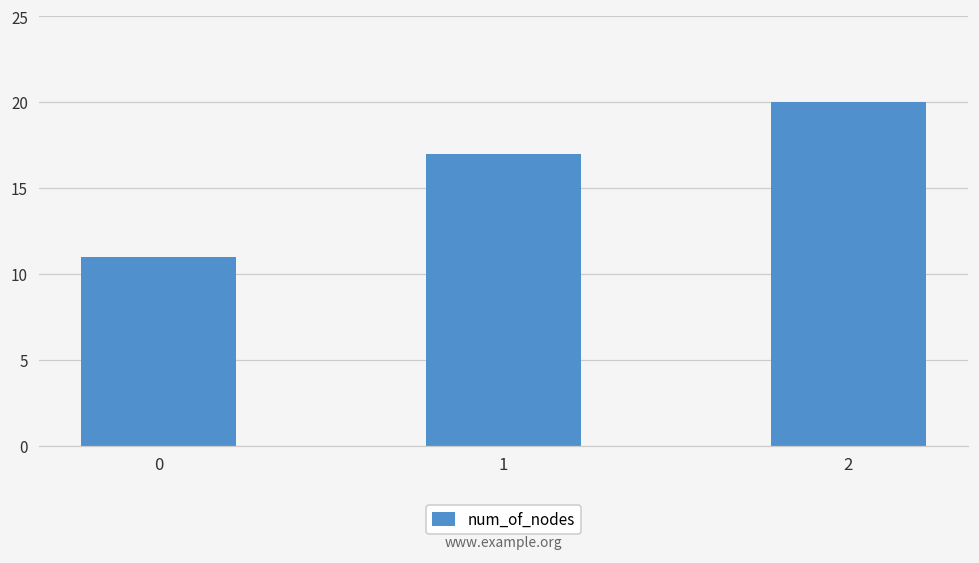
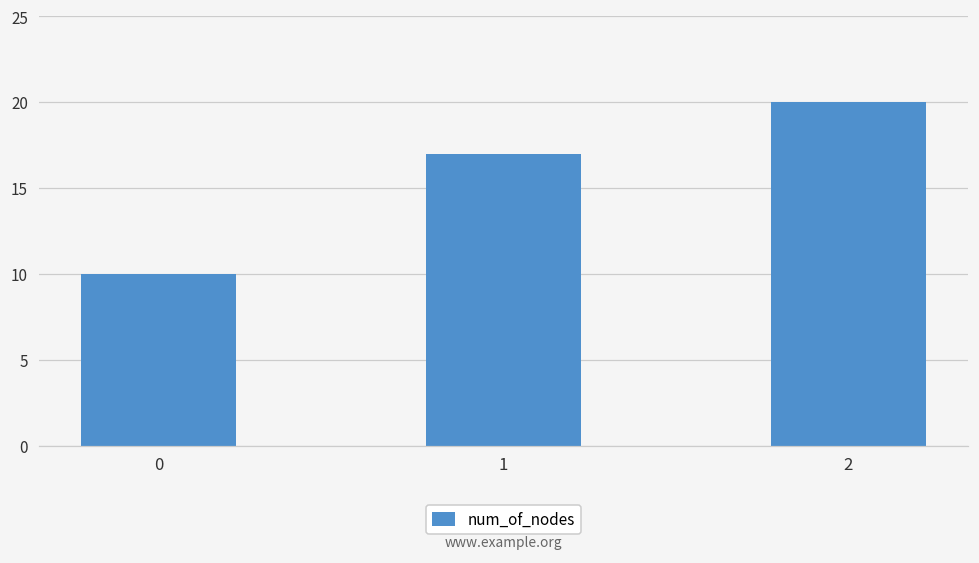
  {
-   "0": 11,
+   "0": 10,
    "1": 17,
    "2": 20
  }
